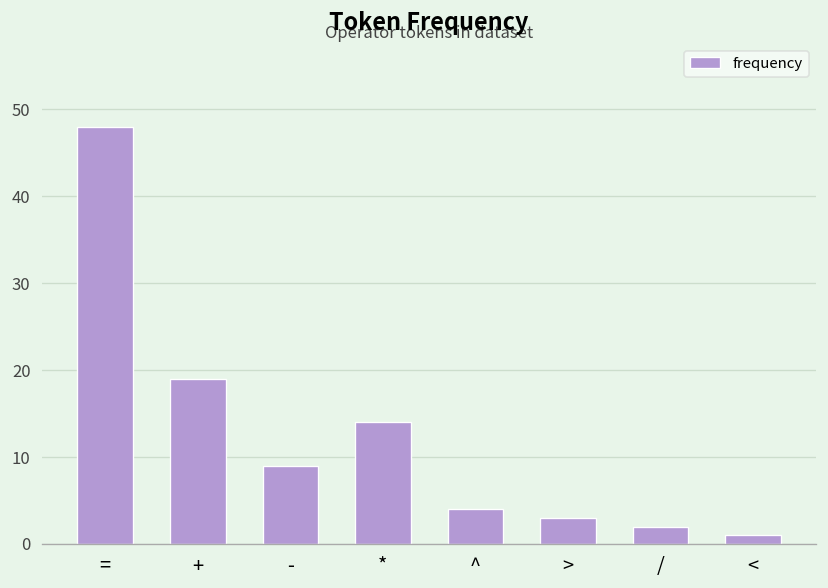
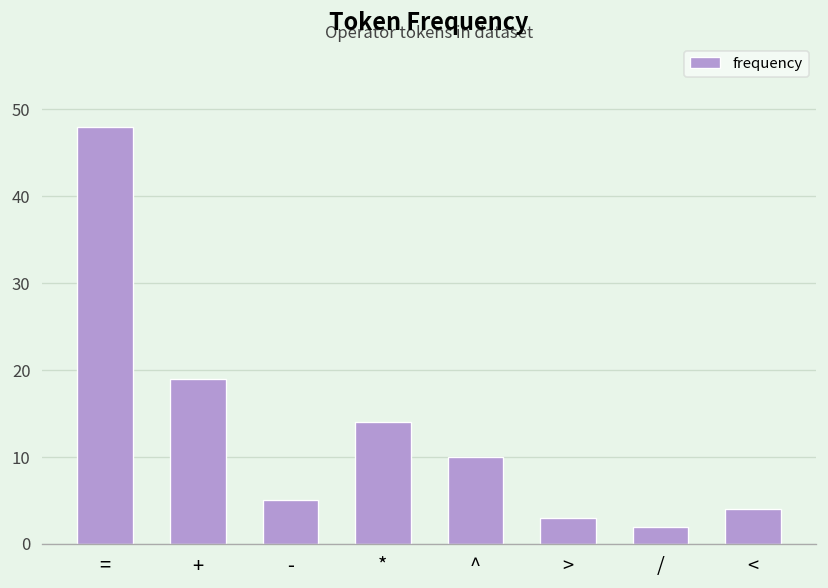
  {
    "=": 48,
    "+": 19,
-   "-": 9,
+   "-": 5,
    "*": 14,
-   "^": 4,
+   "^": 10,
    ">": 3,
    "/": 2,
-   "<": 1
+   "<": 4
  }
